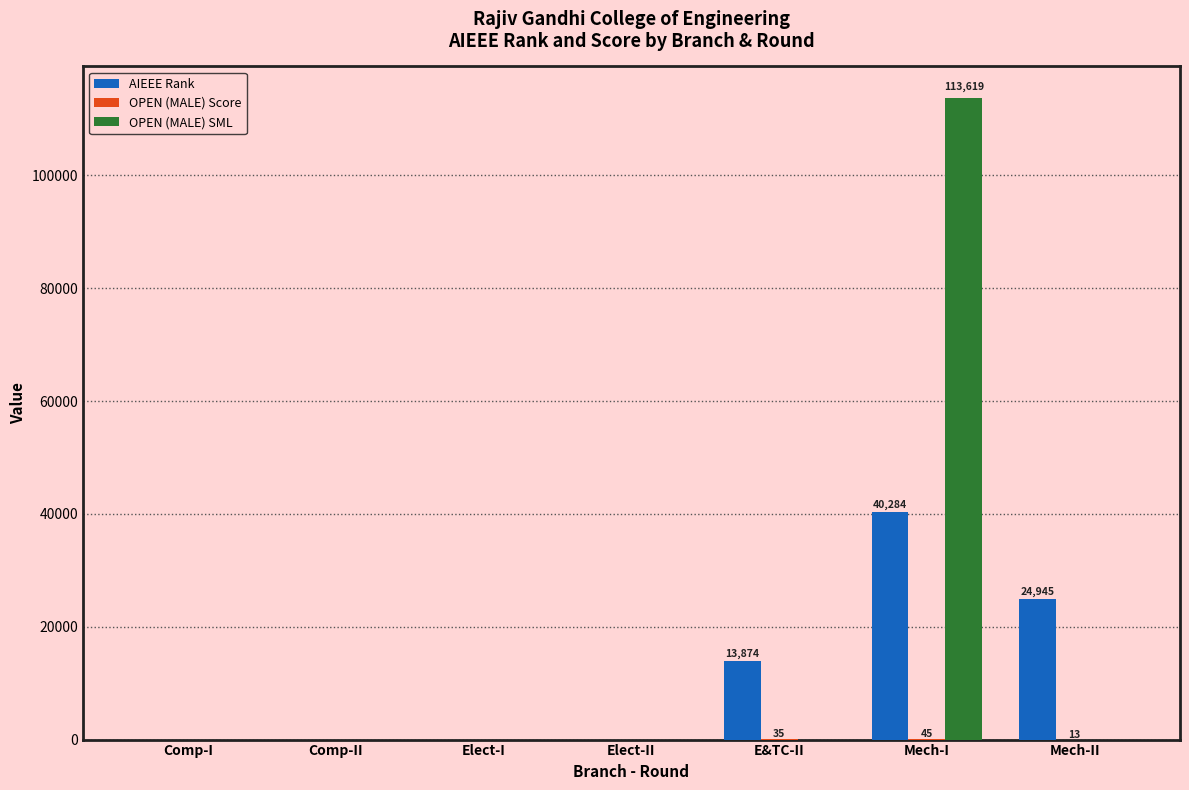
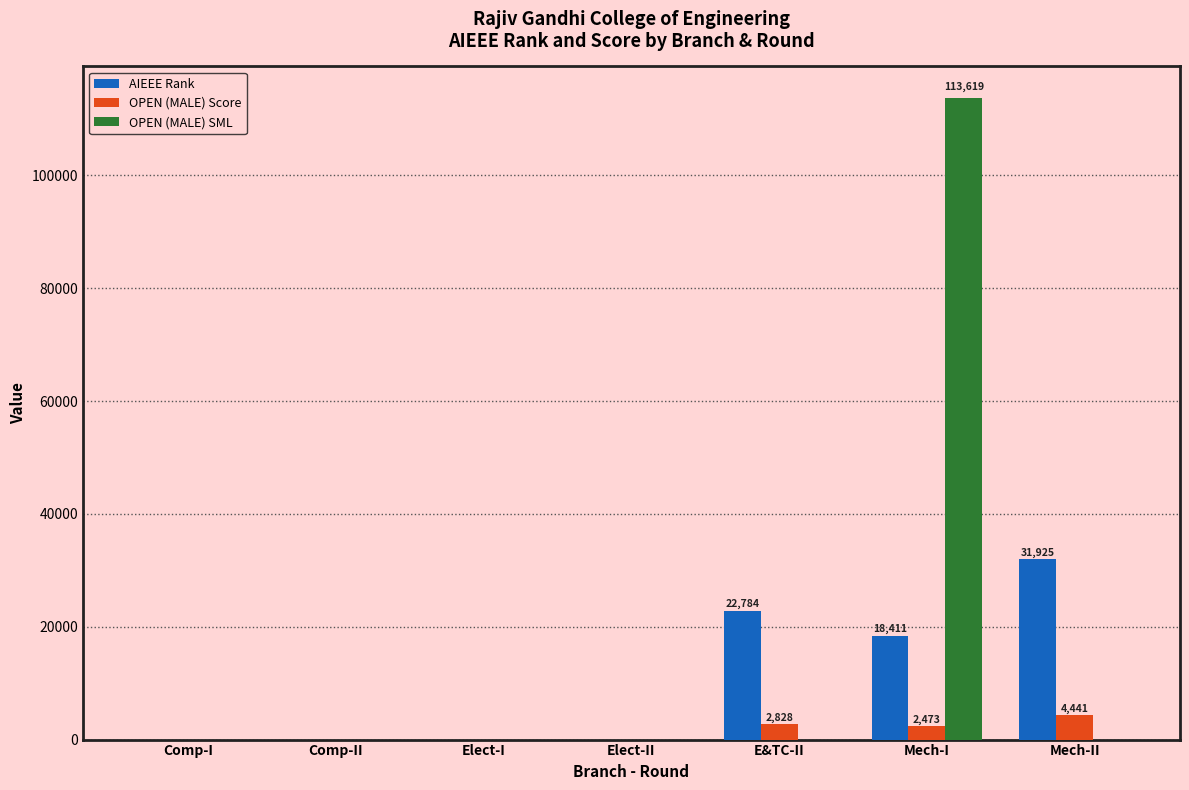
  {
    "AIEEE Rank": {
-     "E&TC-II": "13,874",
-     "Mech-I": "40,284",
-     "Mech-II": "24,945"
+     "E&TC-II": "22,784",
+     "Mech-I": "18,411",
+     "Mech-II": "31,925"
    },
    "OPEN (MALE) Score": {
-     "E&TC-II": "35",
-     "Mech-I": "45",
-     "Mech-II": "13"
+     "E&TC-II": "2,828",
+     "Mech-I": "2,473",
+     "Mech-II": "4,441"
    },
    "OPEN (MALE) SML": {
      "Mech-I": "113,619"
    }
  }
